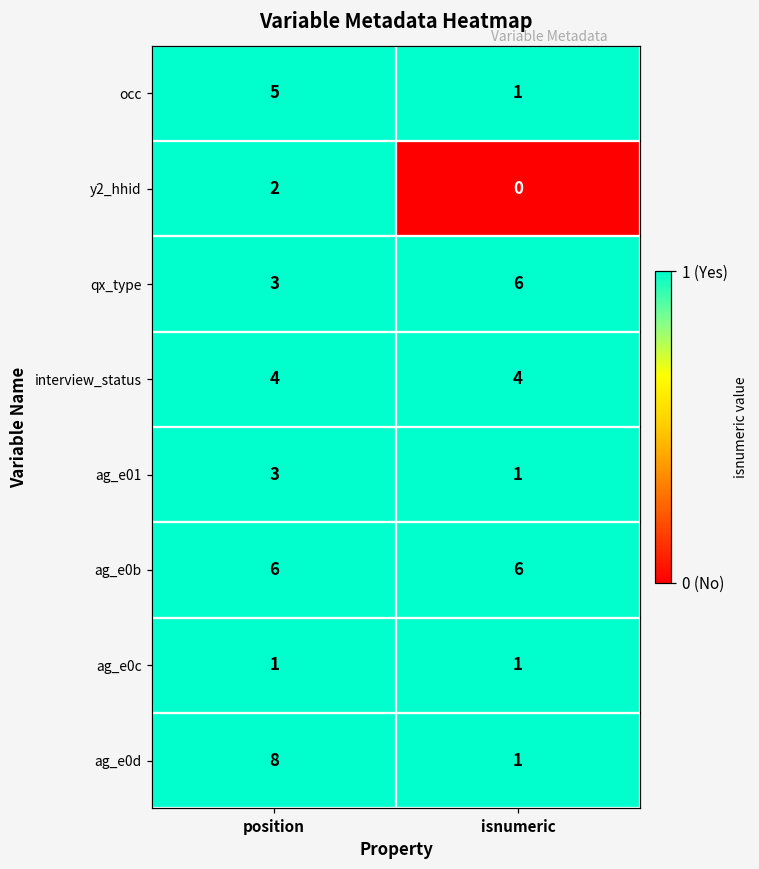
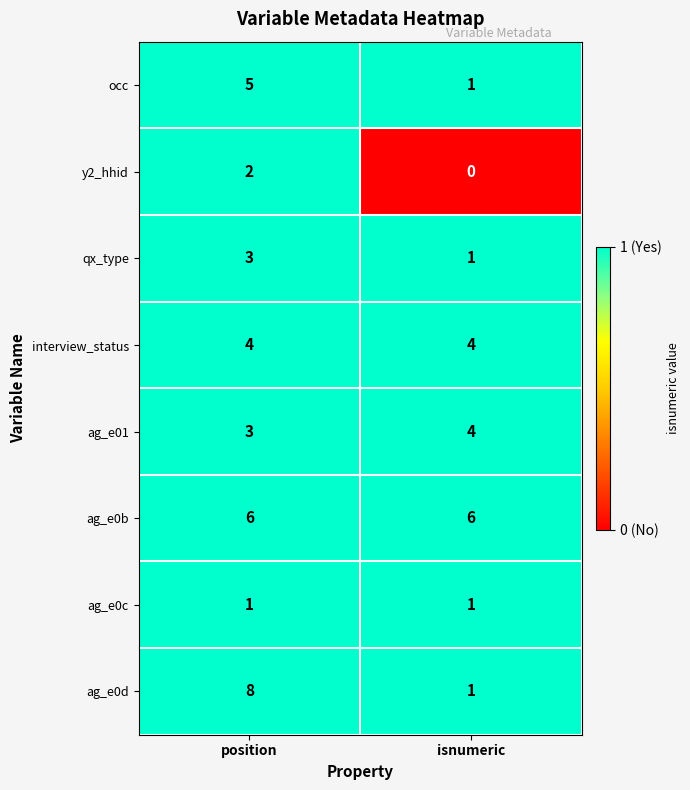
  {
    "occ": {
      "position": 5,
      "isnumeric": 1
    },
    "y2_hhid": {
      "position": 2,
      "isnumeric": 0
    },
    "qx_type": {
      "position": 3,
-     "isnumeric": 6
+     "isnumeric": 1
    },
    "interview_status": {
      "position": 4,
      "isnumeric": 4
    },
    "ag_e01": {
      "position": 3,
-     "isnumeric": 1
+     "isnumeric": 4
    },
    "ag_e0b": {
      "position": 6,
      "isnumeric": 6
    },
    "ag_e0c": {
      "position": 1,
      "isnumeric": 1
    },
    "ag_e0d": {
      "position": 8,
      "isnumeric": 1
    }
  }
